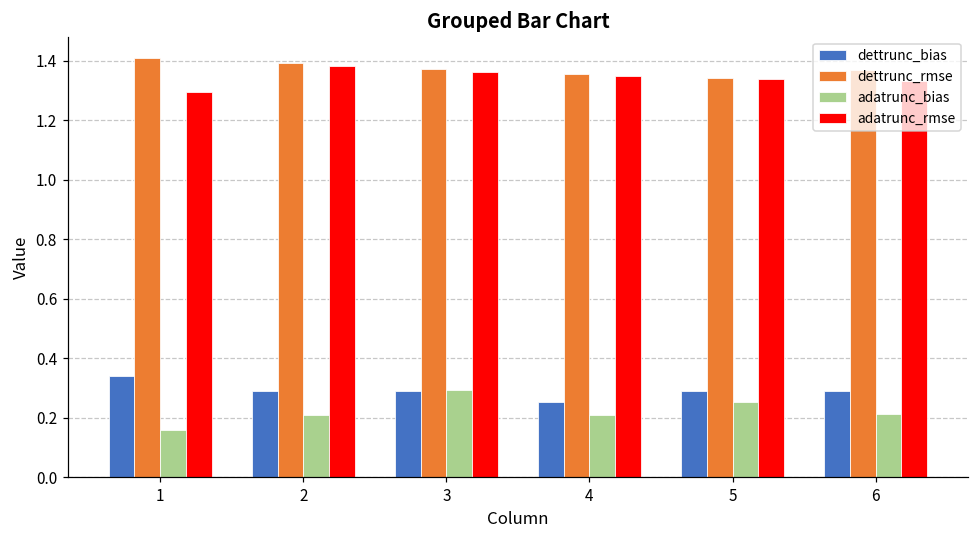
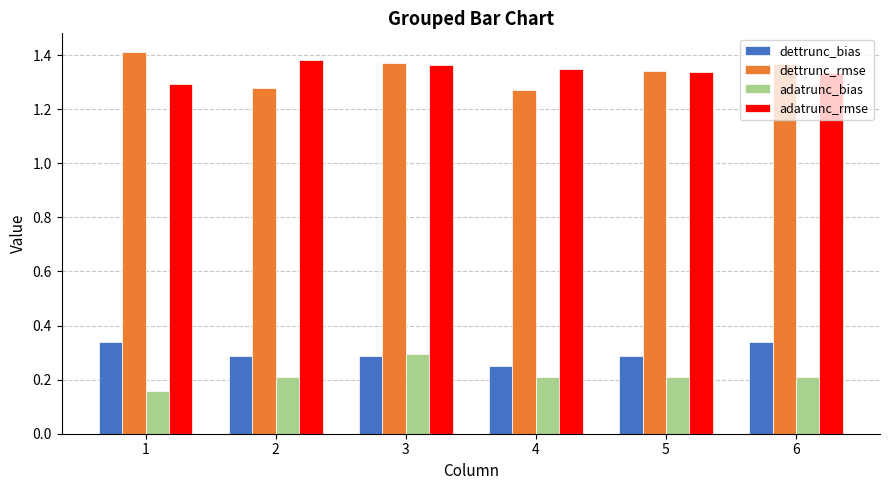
  {
    "dettrunc_bias": {
      "1": 0.34,
      "2": 0.29,
      "3": 0.29,
      "4": 0.25,
      "5": 0.29,
-     "6": 0.29
+     "6": 0.34
    },
    "dettrunc_rmse": {
      "1": 1.41,
-     "2": 1.39,
+     "2": 1.28,
      "3": 1.37,
-     "4": 1.36,
+     "4": 1.27,
      "5": 1.34
    },
    "adatrunc_bias": {
      "1": 0.16,
      "2": 0.21,
      "3": 0.29,
      "4": 0.21,
-     "5": 0.25,
+     "5": 0.21,
      "6": 0.21
    },
    "adatrunc_rmse": {
      "1": 1.29,
      "2": 1.38,
      "3": 1.36,
      "4": 1.35,
      "5": 1.34
    }
  }
